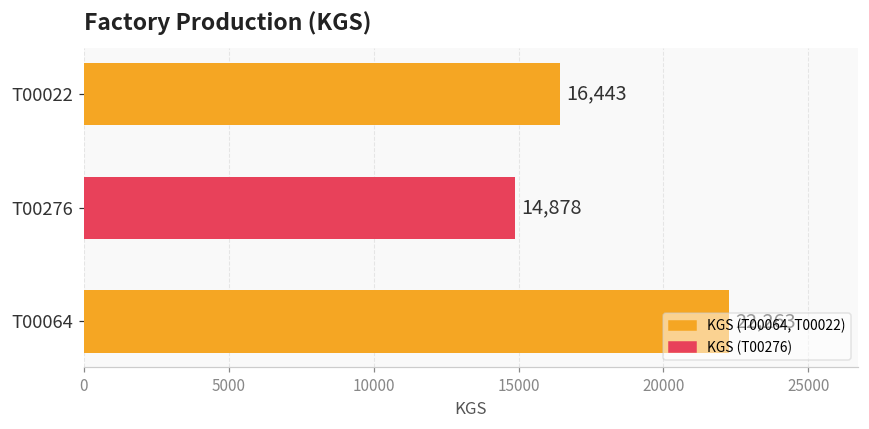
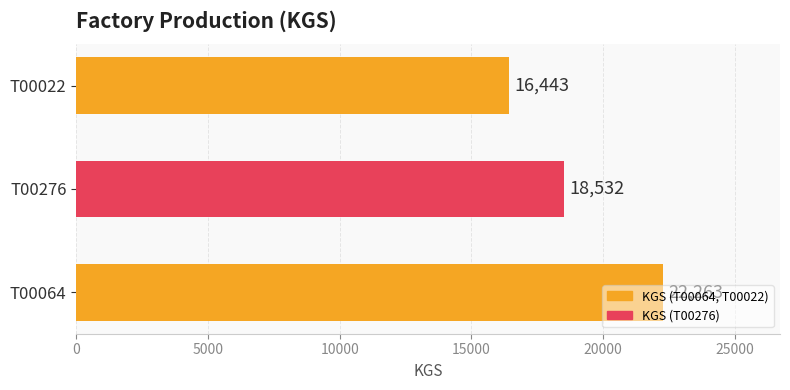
  {
    "T00022": "16,443",
-   "T00276": "14,878"
+   "T00276": "18,532"
  }
